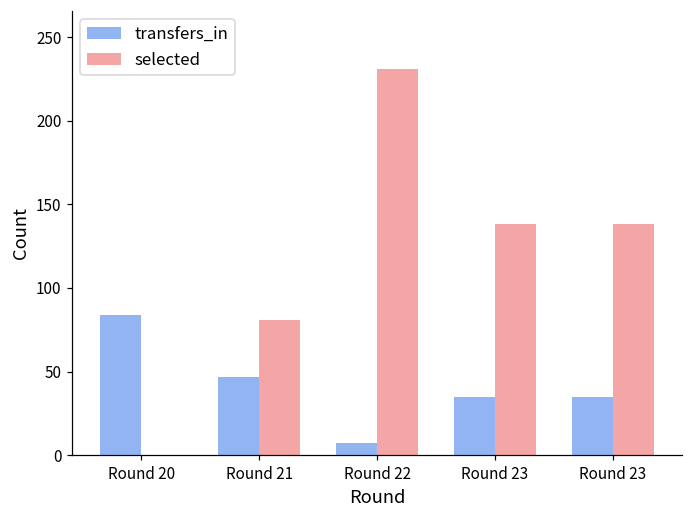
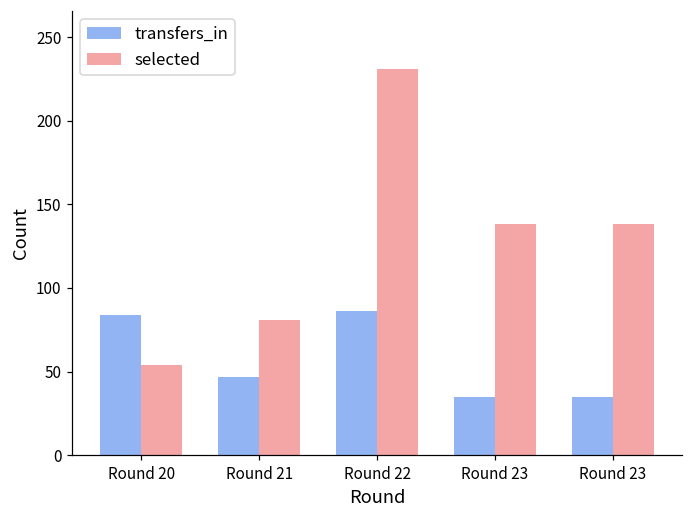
  {
    "transfers_in": {
      "Round 20": 84,
      "Round 21": 47,
-     "Round 22": 7
+     "Round 22": 86
    },
    "selected": {
-     "Round 20": 0,
+     "Round 20": 54,
      "Round 21": 81,
      "Round 22": 231
    }
  }
